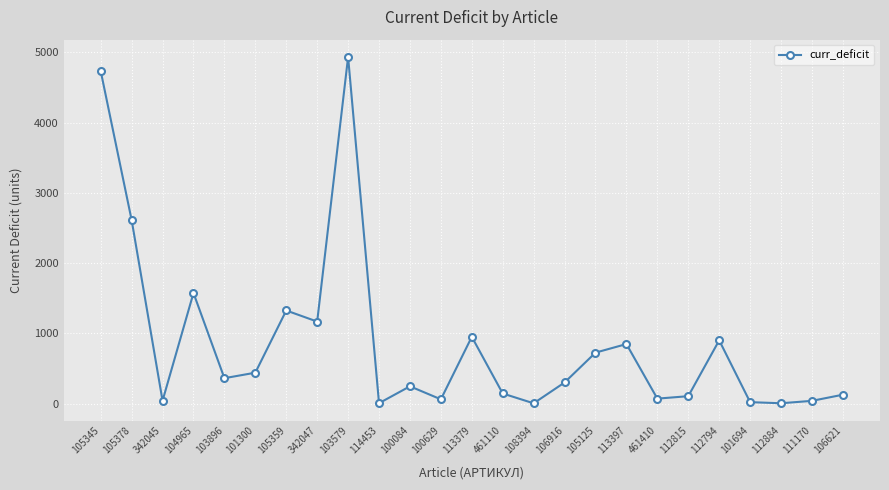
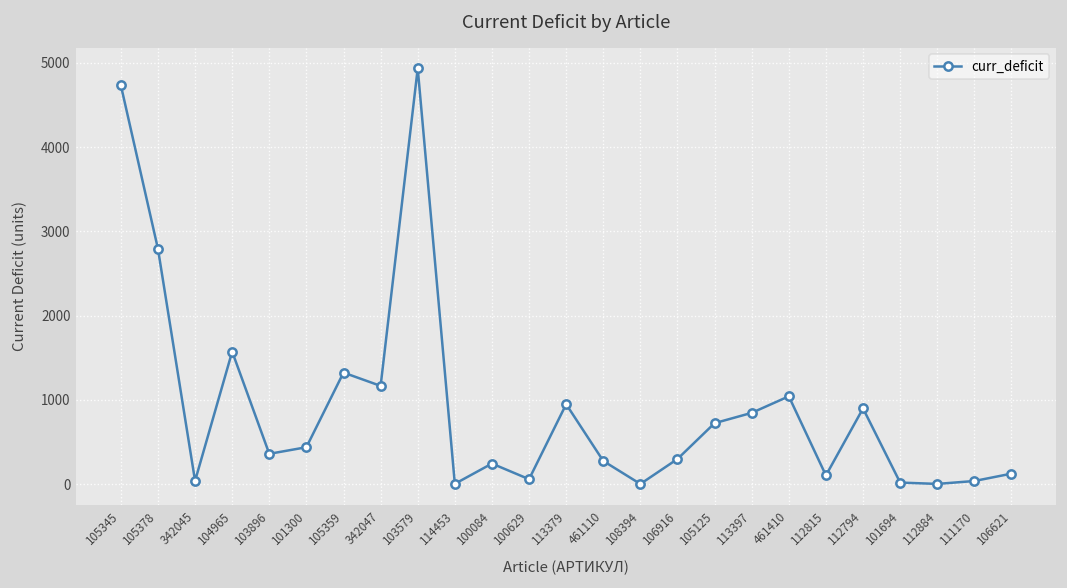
  {
    "105345": 4700,
-   "105378": 2600,
+   "105378": 2800,
    "342045": 0,
    "104965": 1600,
    "103896": 400,
    "101300": 400,
    "105359": 1300,
    "342047": 1200,
    "103579": 4900,
    "114453": 0,
    "100084": 200,
    "100629": 100,
    "113379": 1000,
-   "461110": 100,
+   "461110": 300,
    "108394": 0,
    "106916": 300,
    "105125": 700,
    "113397": 800,
-   "461410": 100,
+   "461410": 1000,
    "112815": 100,
    "112794": 900,
    "101694": 0,
    "112884": 0,
    "111170": 0,
    "106621": 100
  }
